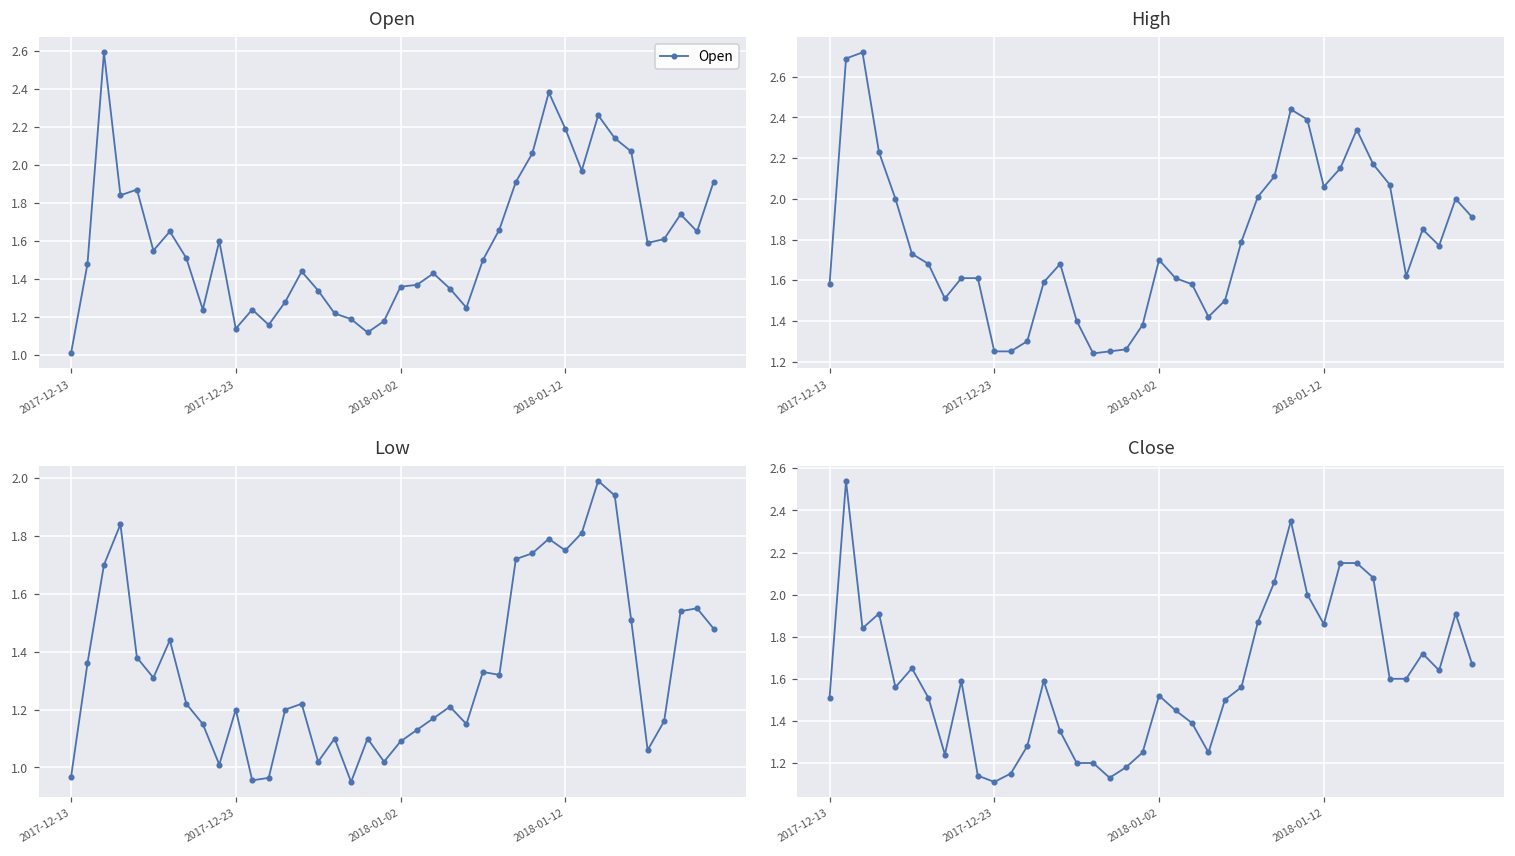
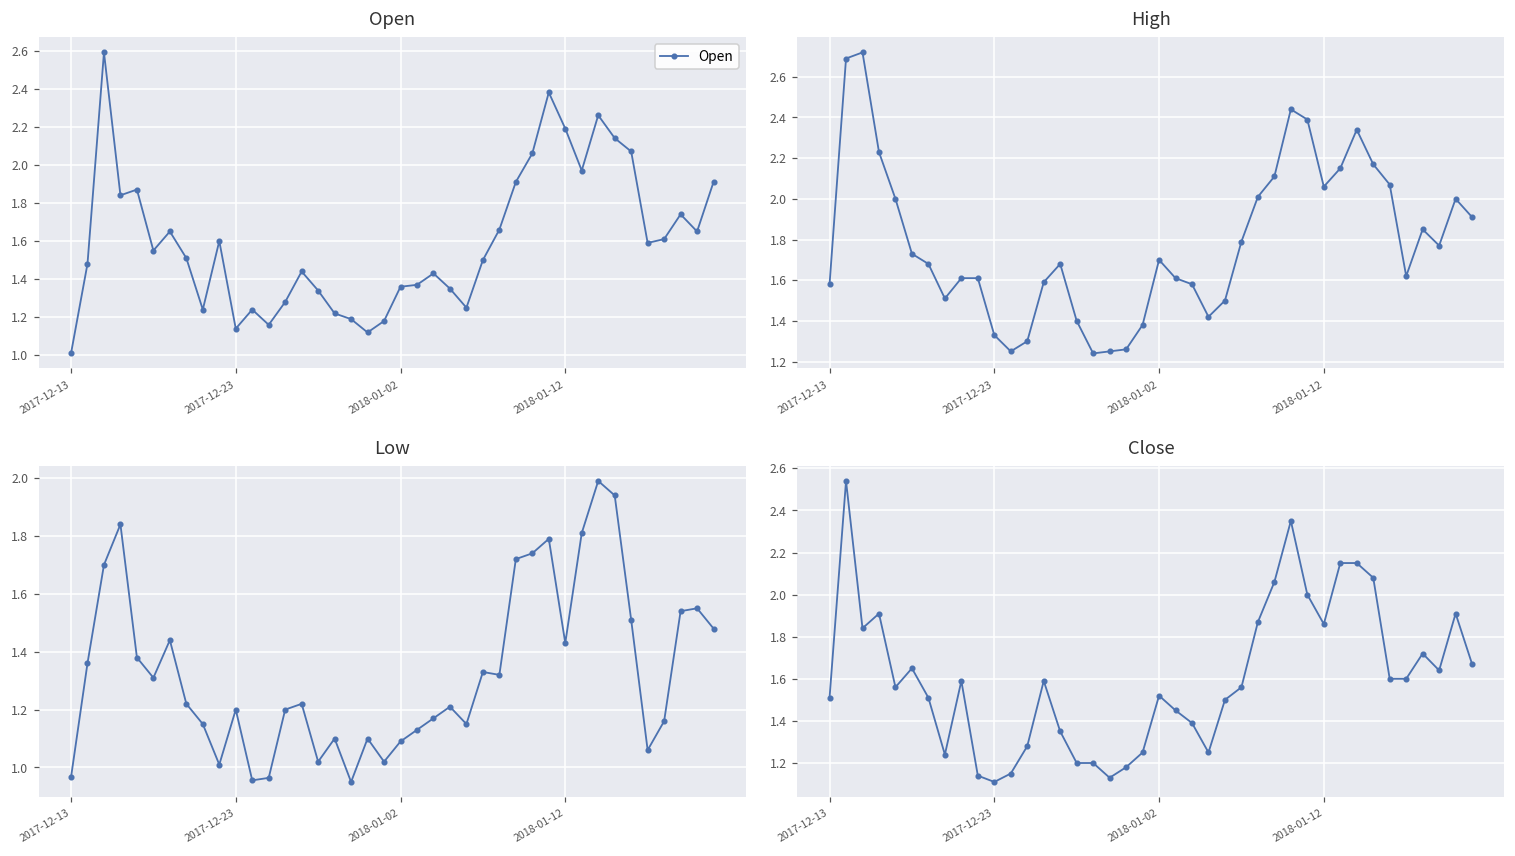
  {
    "Open": {
      "2017-12-13": 1.01,
      "2017-12-23": 1.14,
      "2018-01-02": 1.36,
      "2018-01-12": 2.19
    },
    "High": {
      "2017-12-13": 1.58,
-     "2017-12-23": 1.25,
+     "2017-12-23": 1.33,
      "2018-01-02": 1.70,
      "2018-01-12": 2.06
    },
    "Low": {
      "2017-12-13": 0.97,
      "2017-12-23": 1.20,
      "2018-01-02": 1.09,
-     "2018-01-12": 1.75
+     "2018-01-12": 1.43
    },
    "Close": {
      "2017-12-13": 1.51,
      "2017-12-23": 1.11,
      "2018-01-02": 1.52,
      "2018-01-12": 1.86
    }
  }
